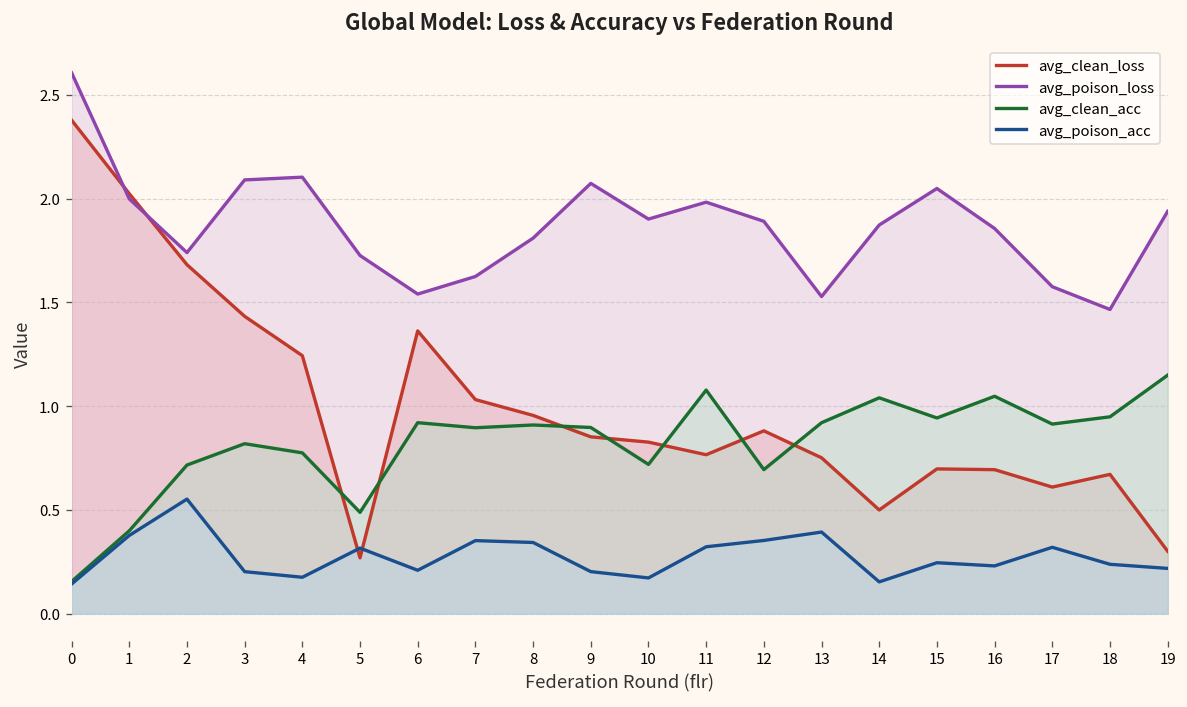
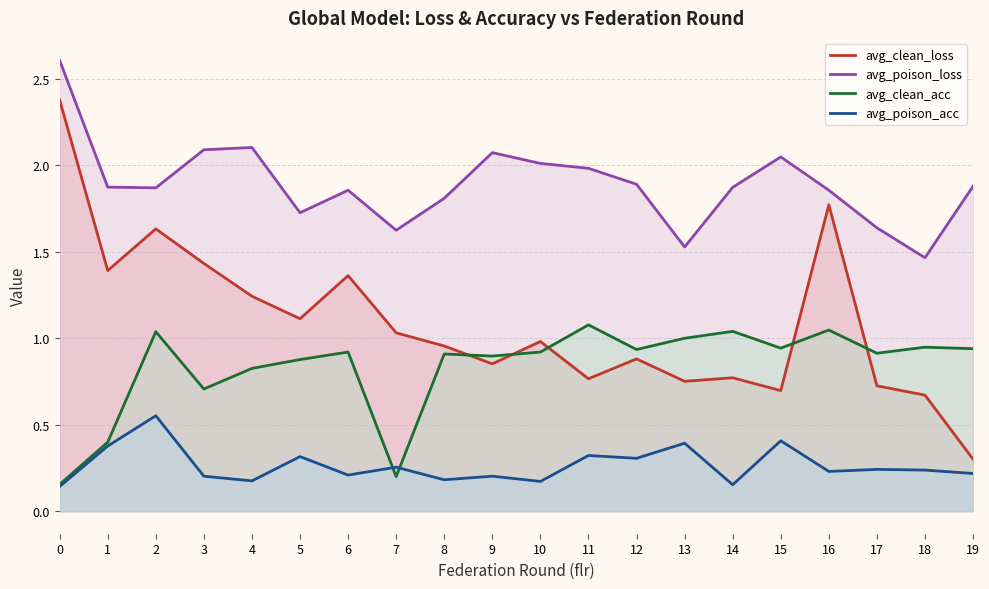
  {
    "avg_clean_loss": {
      "0": 2.38,
-     "1": 2.02,
-     "2": 1.68,
+     "1": 1.39,
+     "2": 1.63,
      "3": 1.43,
      "4": 1.24,
-     "5": 0.27,
+     "5": 1.11,
      "6": 1.36,
      "7": 1.03,
      "8": 0.96,
      "9": 0.85,
-     "10": 0.83,
+     "10": 0.98,
      "11": 0.77,
      "12": 0.88,
      "13": 0.75,
-     "14": 0.50,
+     "14": 0.77,
      "15": 0.70,
-     "16": 0.69,
-     "17": 0.61,
+     "16": 1.77,
+     "17": 0.73,
      "18": 0.67,
      "19": 0.30
    },
    "avg_poison_loss": {
      "0": 2.61,
-     "1": 2.00,
-     "2": 1.74,
+     "1": 1.87,
+     "2": 1.87,
      "3": 2.09,
      "4": 2.10,
      "5": 1.73,
-     "6": 1.54,
+     "6": 1.86,
      "7": 1.62,
      "8": 1.81,
      "9": 2.07,
-     "10": 1.90,
+     "10": 2.01,
      "11": 1.98,
      "12": 1.89,
      "13": 1.53,
      "14": 1.87,
      "15": 2.05,
      "16": 1.86,
-     "17": 1.58,
+     "17": 1.64,
      "18": 1.47,
-     "19": 1.94
+     "19": 1.88
    },
    "avg_clean_acc": {
      "1": 0.40,
-     "2": 0.72,
-     "3": 0.82,
-     "4": 0.77,
-     "5": 0.49,
+     "2": 1.04,
+     "3": 0.71,
+     "4": 0.83,
+     "5": 0.88,
      "6": 0.92,
-     "7": 0.90,
+     "7": 0.20,
      "8": 0.91,
      "9": 0.90,
-     "10": 0.72,
+     "10": 0.92,
      "11": 1.08,
-     "12": 0.69,
-     "13": 0.92,
+     "12": 0.94,
+     "13": 1.00,
      "14": 1.04,
      "15": 0.94,
      "16": 1.05,
      "17": 0.91,
      "18": 0.95,
-     "19": 1.15
+     "19": 0.94
    },
    "avg_poison_acc": {
      "1": 0.38,
      "2": 0.55,
      "3": 0.20,
      "4": 0.18,
      "5": 0.32,
      "6": 0.21,
-     "7": 0.35,
-     "8": 0.34,
+     "7": 0.25,
+     "8": 0.18,
      "9": 0.20,
      "10": 0.17,
      "11": 0.32,
-     "12": 0.35,
+     "12": 0.31,
      "13": 0.39,
      "14": 0.15,
-     "15": 0.25,
+     "15": 0.41,
      "16": 0.23,
-     "17": 0.32,
+     "17": 0.24,
      "18": 0.24,
      "19": 0.22
    }
  }
